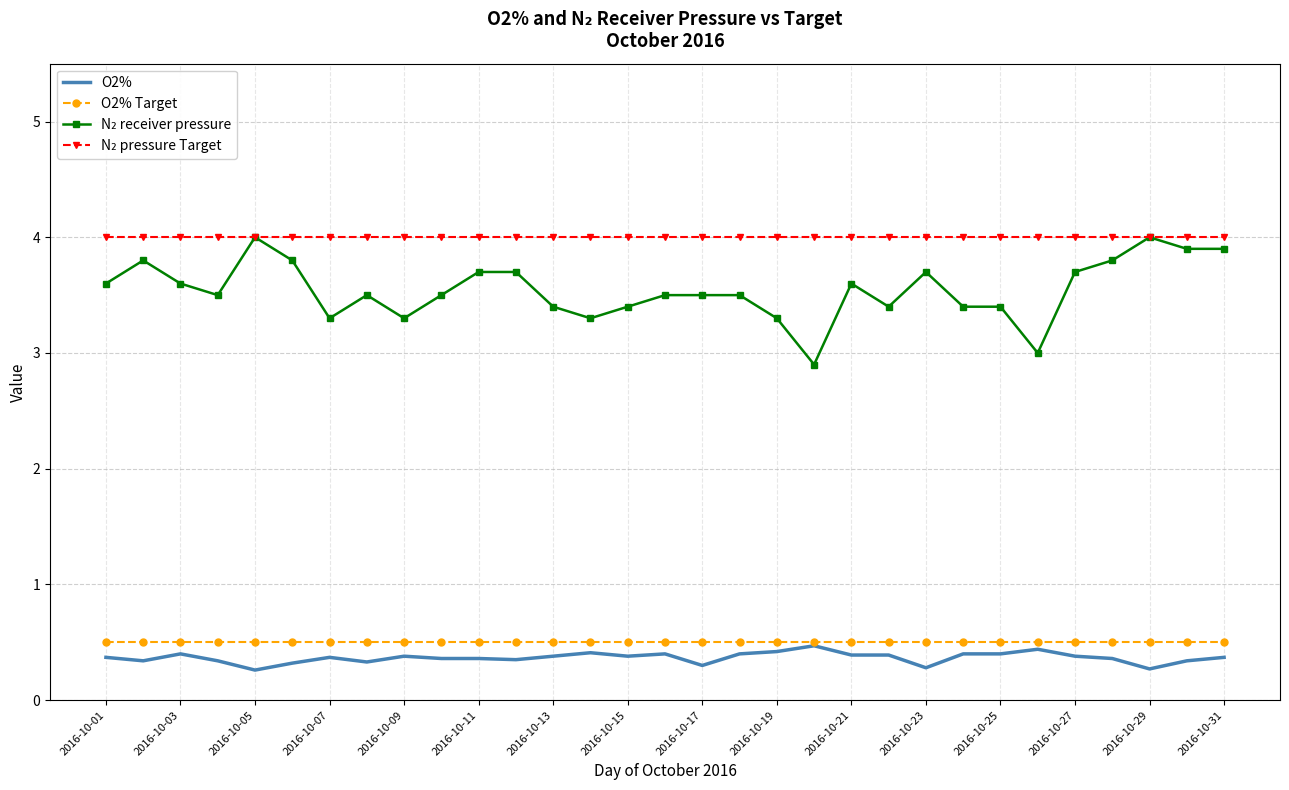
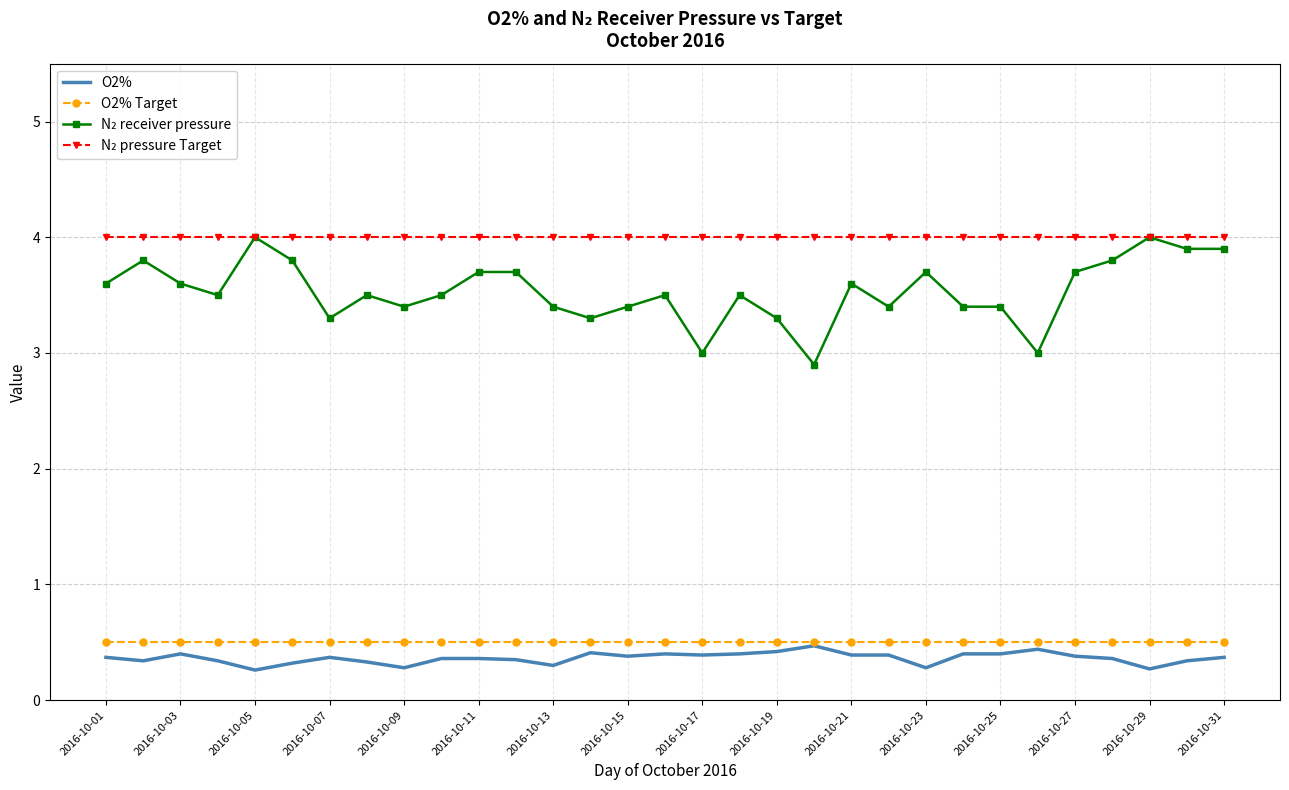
  {
    "O2%": {
      "2016-10-01": 0.37,
      "2016-10-03": 0.40,
      "2016-10-05": 0.26,
      "2016-10-07": 0.37,
-     "2016-10-09": 0.38,
+     "2016-10-09": 0.28,
      "2016-10-11": 0.36,
-     "2016-10-13": 0.38,
+     "2016-10-13": 0.30,
      "2016-10-15": 0.38,
-     "2016-10-17": 0.30,
+     "2016-10-17": 0.39,
      "2016-10-19": 0.42,
      "2016-10-21": 0.39,
      "2016-10-23": 0.28,
      "2016-10-25": 0.40,
      "2016-10-27": 0.38,
      "2016-10-29": 0.27,
      "2016-10-31": 0.37
    },
    "O2% Target": {
      "2016-10-01": 0.50,
      "2016-10-03": 0.50,
      "2016-10-05": 0.50,
      "2016-10-07": 0.50,
      "2016-10-09": 0.50,
      "2016-10-11": 0.50,
      "2016-10-13": 0.50,
      "2016-10-15": 0.50,
      "2016-10-17": 0.50,
      "2016-10-19": 0.50,
      "2016-10-21": 0.50,
      "2016-10-23": 0.50,
      "2016-10-25": 0.50,
      "2016-10-27": 0.50,
      "2016-10-29": 0.50,
      "2016-10-31": 0.50
    },
    "N₂ receiver pressure": {
      "2016-10-01": 3.6,
      "2016-10-03": 3.6,
      "2016-10-07": 3.3,
-     "2016-10-09": 3.3,
+     "2016-10-09": 3.4,
      "2016-10-11": 3.7,
      "2016-10-13": 3.4,
      "2016-10-15": 3.4,
-     "2016-10-17": 3.5,
+     "2016-10-17": 3.0,
      "2016-10-19": 3.3,
      "2016-10-21": 3.6,
      "2016-10-23": 3.7,
      "2016-10-25": 3.4,
      "2016-10-27": 3.7,
      "2016-10-31": 3.9
    },
    "N₂ pressure Target": {
      "2016-10-01": 4.00,
      "2016-10-03": 4.00,
      "2016-10-07": 4.00,
      "2016-10-09": 4.00,
      "2016-10-11": 4.00,
      "2016-10-13": 4.00,
      "2016-10-15": 4.00,
      "2016-10-17": 4.00,
      "2016-10-19": 4.00,
      "2016-10-21": 4.00,
      "2016-10-23": 4.00,
      "2016-10-25": 4.00,
      "2016-10-27": 4.00,
      "2016-10-31": 4.00
    }
  }
